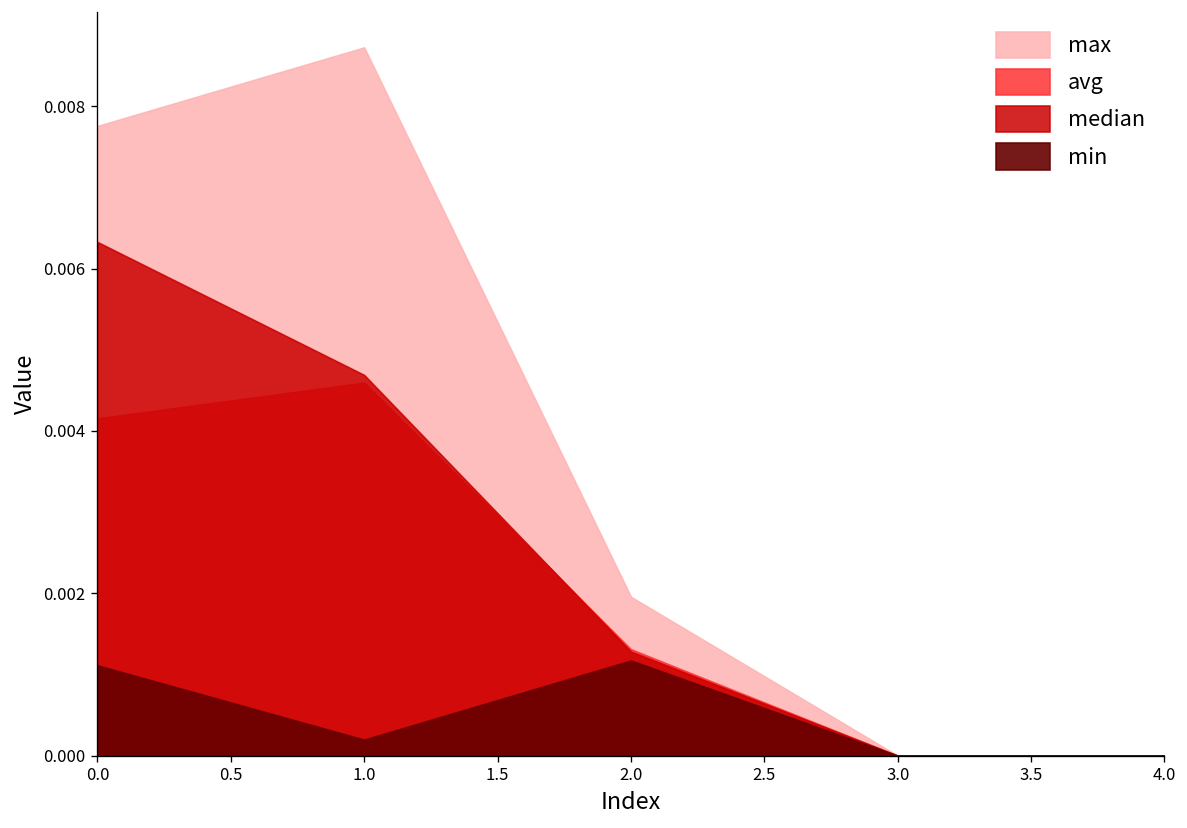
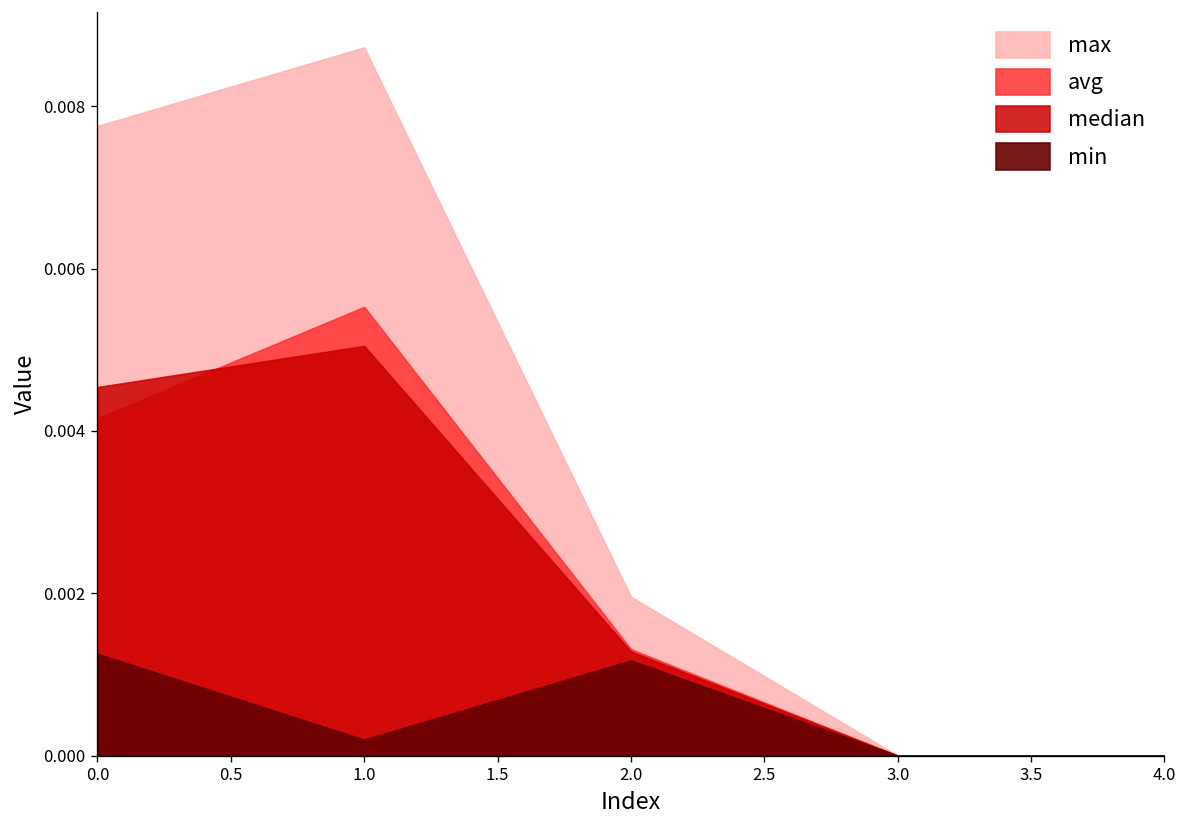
  {
    "max": {
      "0.0": 0.0078,
      "1.0": 0.0087,
      "2.0": 0.0020
    },
    "avg": {
      "0.0": 0.0042,
-     "1.0": 0.0046
+     "1.0": 0.0055
    },
    "median": {
-     "0.0": 0.0063,
-     "1.0": 0.0047
+     "0.0": 0.0045,
+     "1.0": 0.0050
    },
    "min": {
-     "0.0": 0.0011,
+     "0.0": 0.0013,
      "1.0": 0.0002,
      "2.0": 0.0012
    }
  }
